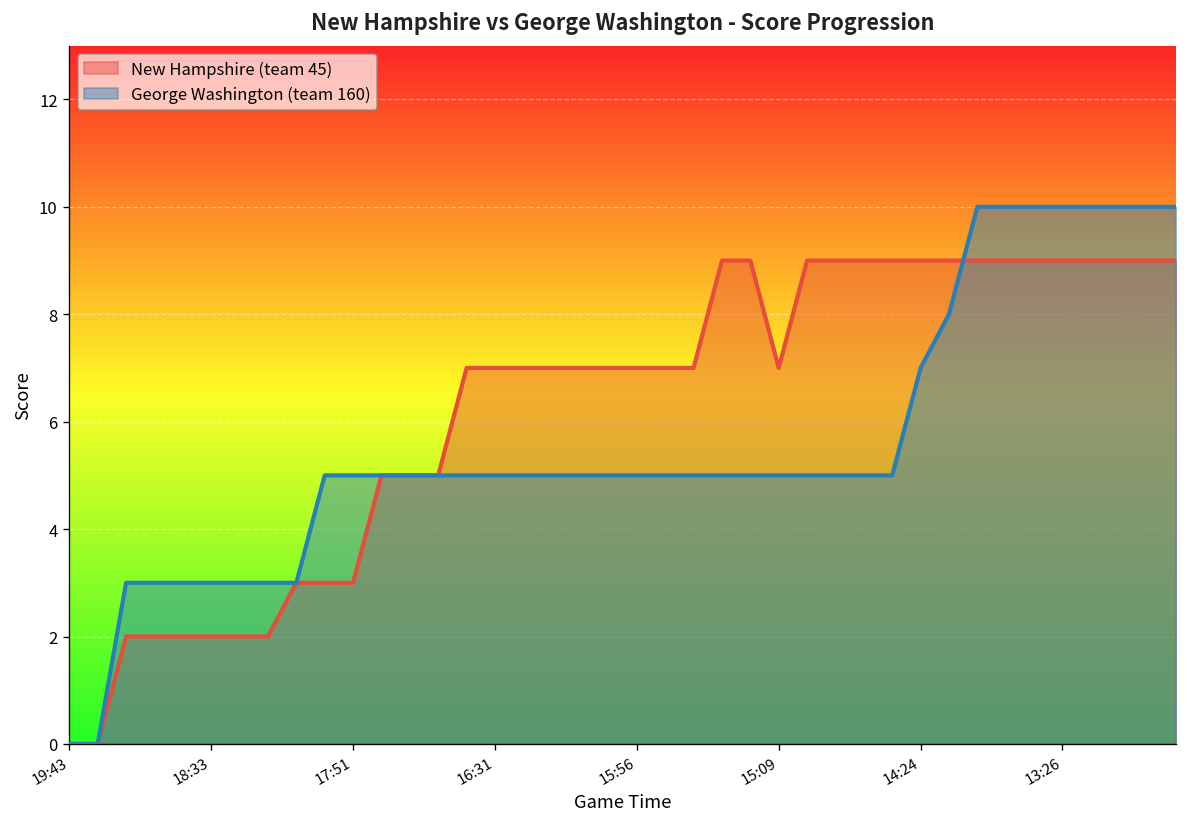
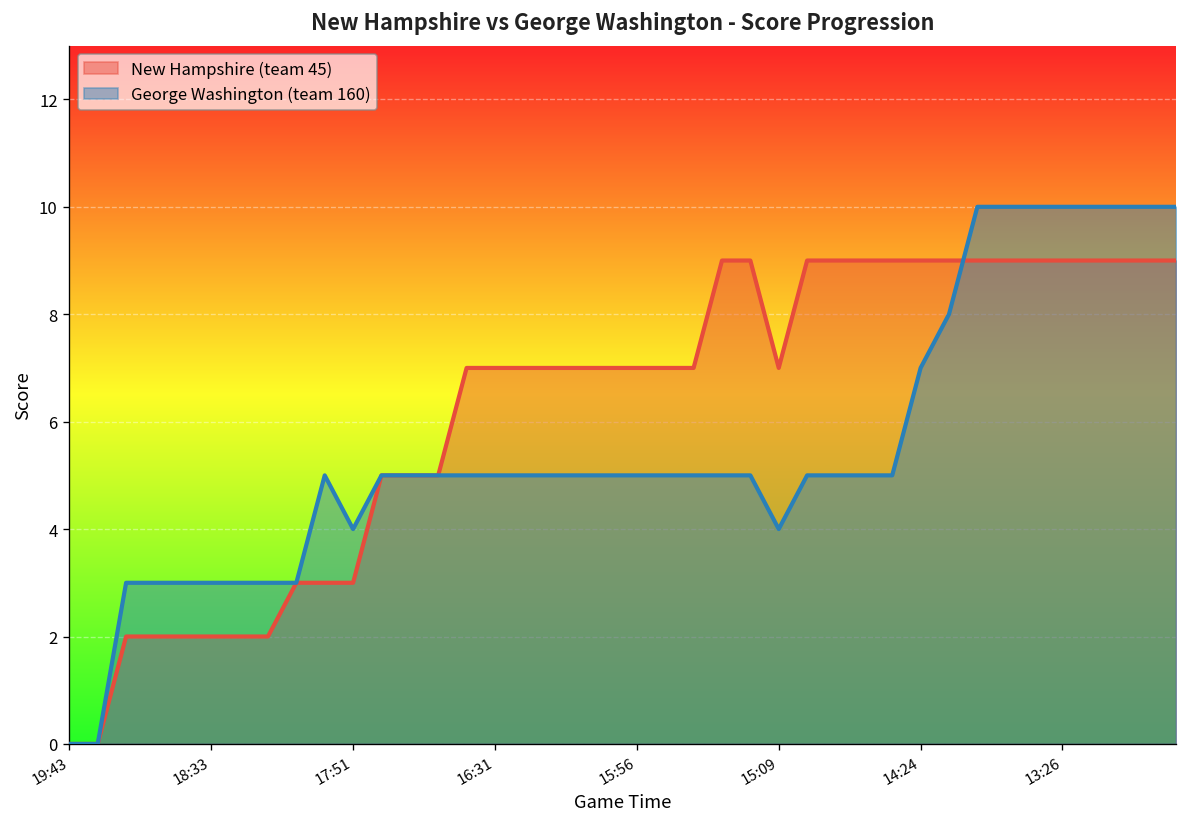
  {
    "New Hampshire (team 45)": {
      "17:51": 3,
      "15:09": 7,
      "14:24": 9
    },
    "George Washington (team 160)": {
-     "17:51": 5,
-     "15:09": 5,
+     "17:51": 4,
+     "15:09": 4,
      "14:24": 7
    }
  }
